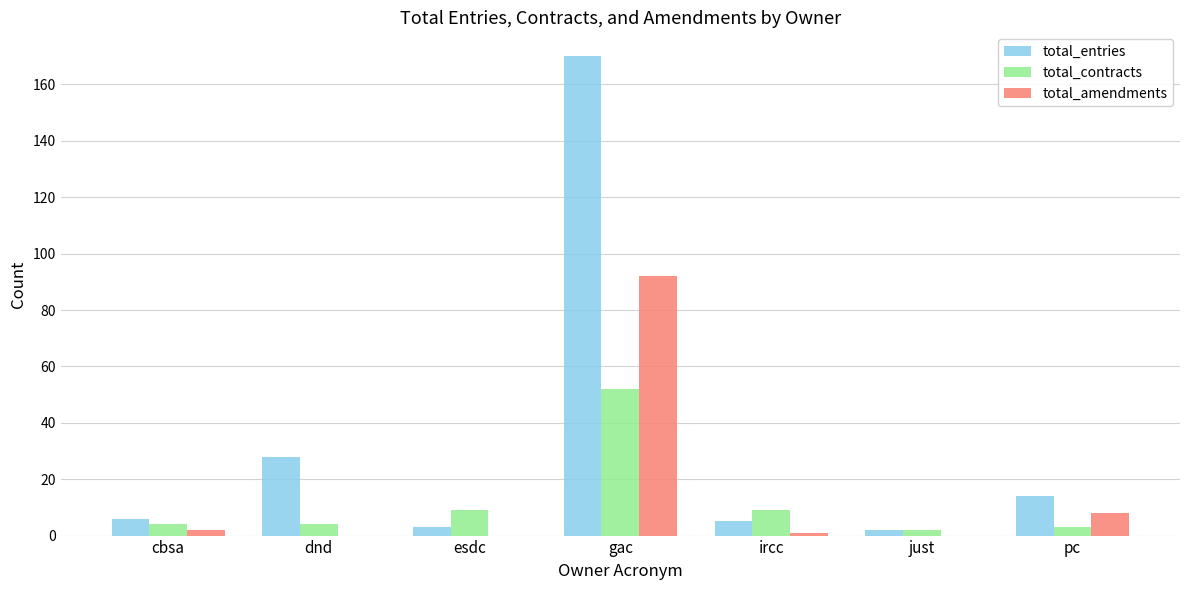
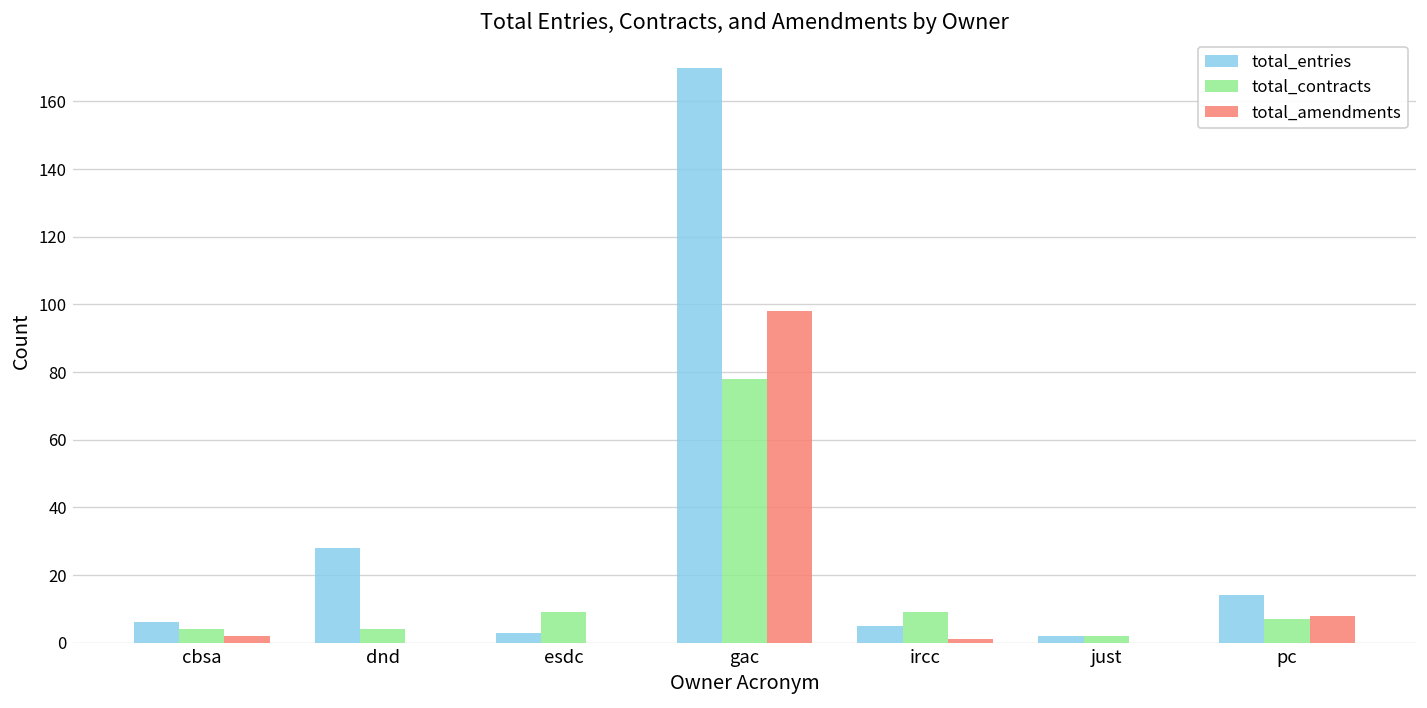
  {
    "total_entries": {
      "cbsa": 6,
      "dnd": 28,
      "esdc": 3,
      "gac": 170,
      "ircc": 5,
      "just": 2,
      "pc": 14
    },
    "total_contracts": {
      "cbsa": 4,
      "dnd": 4,
      "esdc": 9,
-     "gac": 52,
+     "gac": 78,
      "ircc": 9,
      "just": 2,
-     "pc": 3
+     "pc": 7
    },
    "total_amendments": {
      "cbsa": 2,
      "dnd": 0,
      "esdc": 0,
-     "gac": 92,
+     "gac": 98,
      "ircc": 1,
      "just": 0,
      "pc": 8
    }
  }
